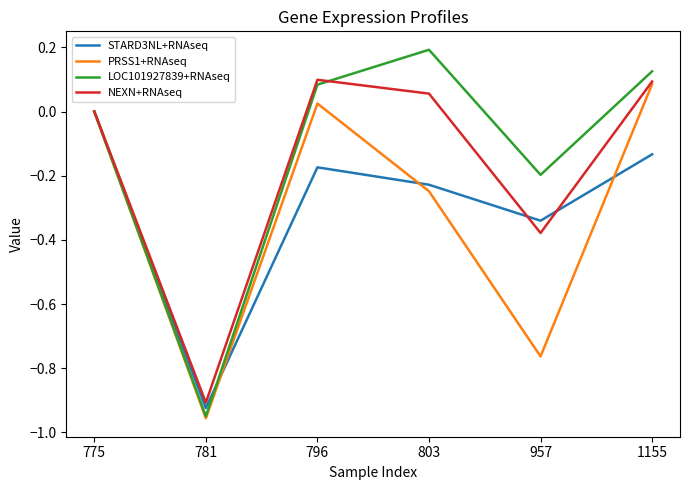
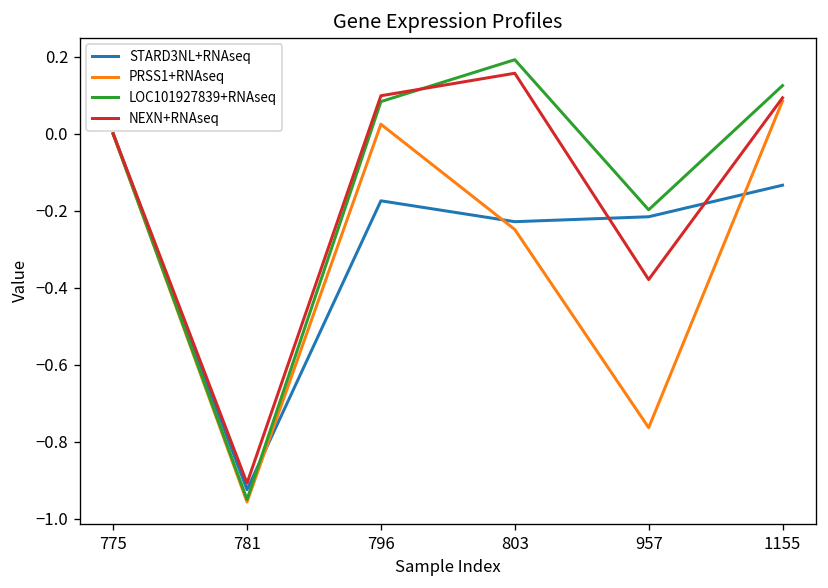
  {
    "STARD3NL+RNAseq": {
      "781": -0.92,
      "796": -0.17,
      "803": -0.23,
-     "957": -0.34,
+     "957": -0.22,
      "1155": -0.13
    },
    "PRSS1+RNAseq": {
      "796": 0.02,
      "803": -0.25,
      "957": -0.76,
      "1155": 0.09
    },
    "LOC101927839+RNAseq": {
      "796": 0.08,
      "803": 0.19,
      "957": -0.20,
      "1155": 0.13
    },
    "NEXN+RNAseq": {
      "781": -0.91,
      "796": 0.10,
-     "803": 0.06,
+     "803": 0.16,
      "957": -0.38,
      "1155": 0.09
    }
  }
